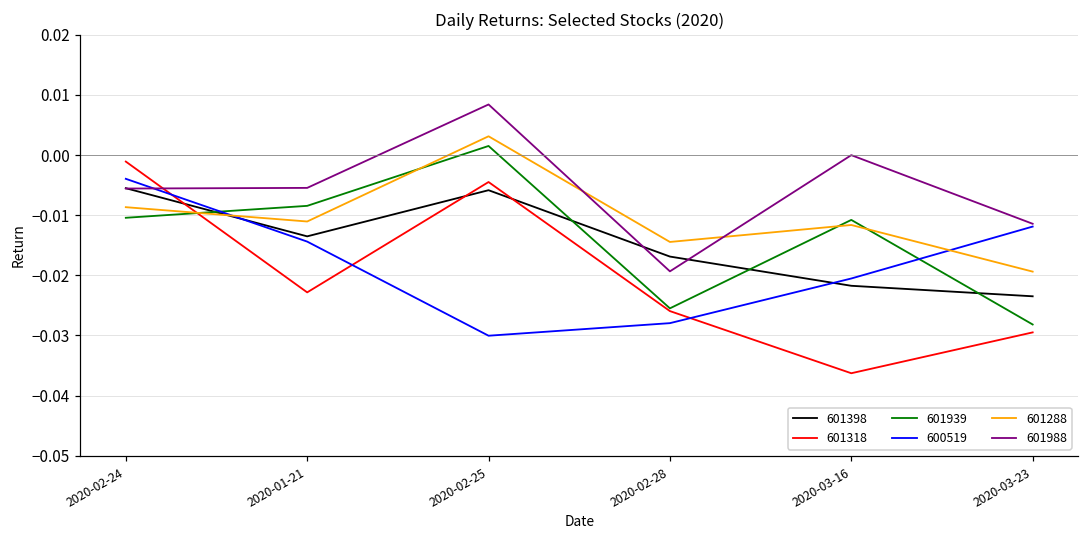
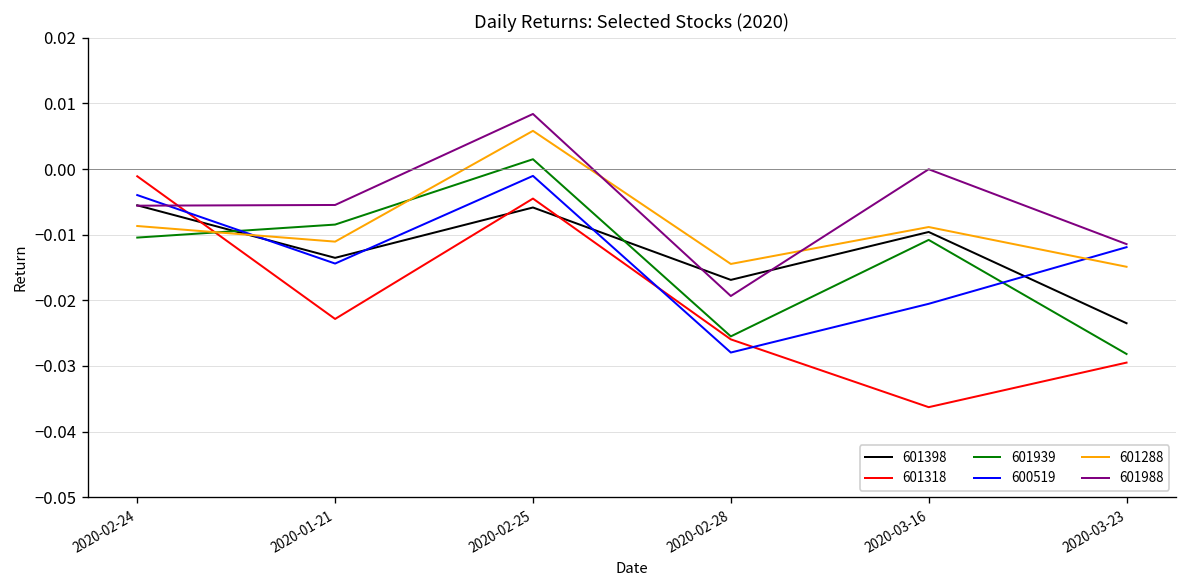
  {
    "601398": {
      "2020-01-21": -0.014,
      "2020-02-25": -0.006,
      "2020-02-28": -0.017,
-     "2020-03-16": -0.022,
+     "2020-03-16": -0.010,
      "2020-03-23": -0.023
    },
    "601318": {
      "2020-02-24": -0.001,
      "2020-01-21": -0.023,
      "2020-02-25": -0.004,
      "2020-03-16": -0.036,
      "2020-03-23": -0.029
    },
    "601939": {
      "2020-02-24": -0.010,
      "2020-01-21": -0.008,
      "2020-02-25": 0.002,
      "2020-03-16": -0.011,
      "2020-03-23": -0.028
    },
    "600519": {
      "2020-02-24": -0.004,
      "2020-01-21": -0.014,
-     "2020-02-25": -0.030,
+     "2020-02-25": -0.001,
      "2020-02-28": -0.028,
      "2020-03-16": -0.021,
      "2020-03-23": -0.012
    },
    "601288": {
      "2020-02-24": -0.009,
      "2020-01-21": -0.011,
-     "2020-02-25": 0.003,
+     "2020-02-25": 0.006,
      "2020-02-28": -0.014,
-     "2020-03-16": -0.012,
-     "2020-03-23": -0.019
+     "2020-03-16": -0.009,
+     "2020-03-23": -0.015
    },
    "601988": {
      "2020-01-21": -0.005,
      "2020-02-25": 0.008,
      "2020-02-28": -0.019,
      "2020-03-16": 0.000,
      "2020-03-23": -0.011
    }
  }
